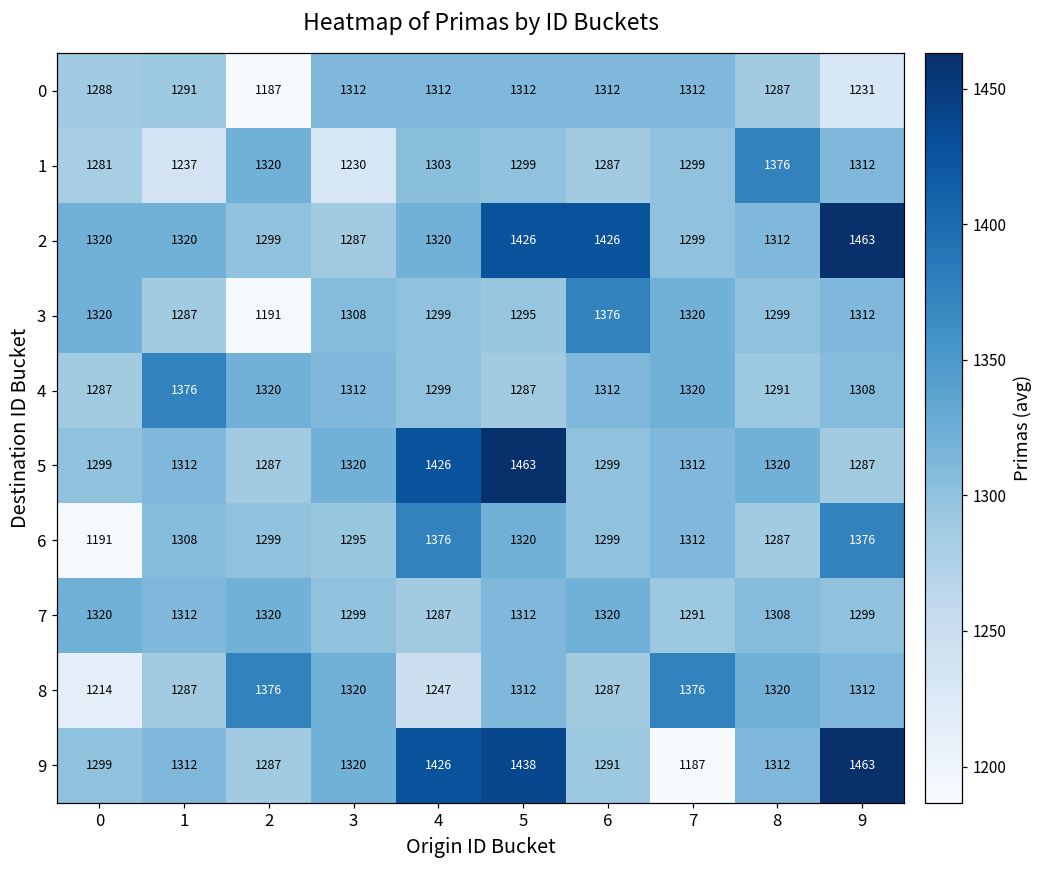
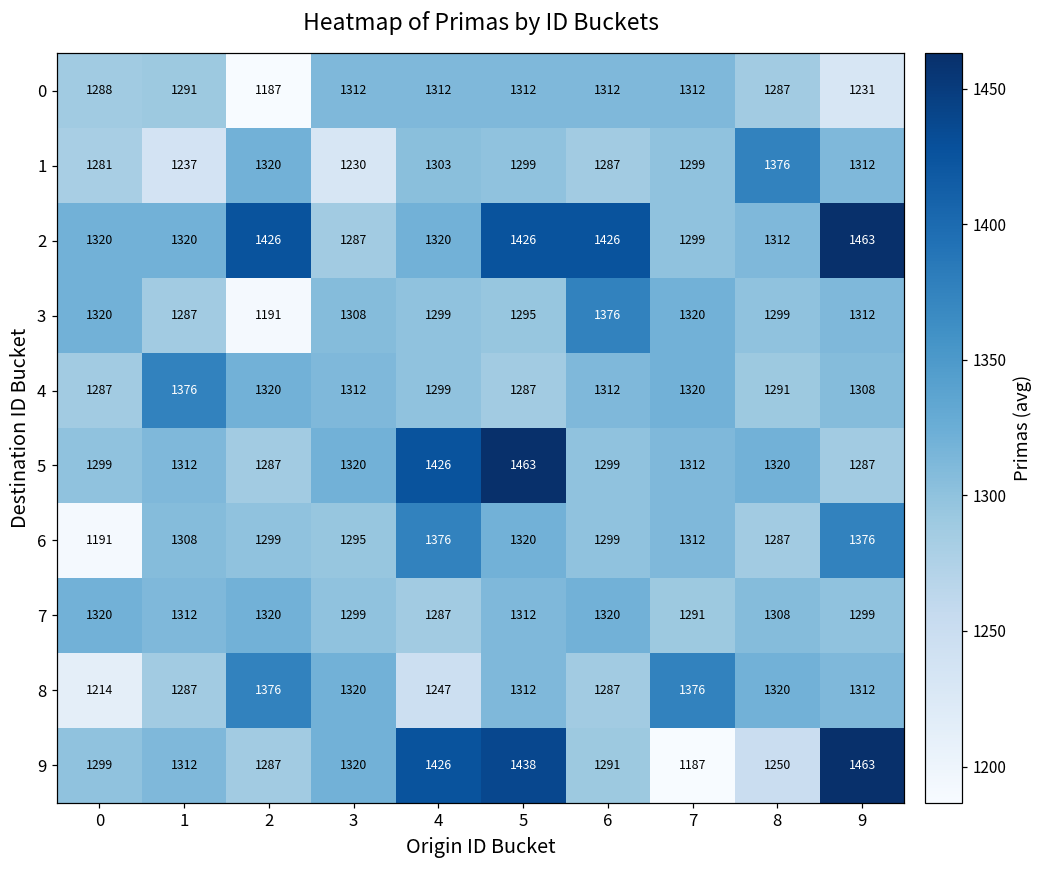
  {
    "0": {
      "0": 1288,
      "1": 1291,
      "2": 1187,
      "3": 1312,
      "4": 1312,
      "5": 1312,
      "6": 1312,
      "7": 1312,
      "8": 1287,
      "9": 1231
    },
    "1": {
      "0": 1281,
      "1": 1237,
      "2": 1320,
      "3": 1230,
      "4": 1303,
      "5": 1299,
      "6": 1287,
      "7": 1299,
      "8": 1376,
      "9": 1312
    },
    "2": {
      "0": 1320,
      "1": 1320,
-     "2": 1299,
+     "2": 1426,
      "3": 1287,
      "4": 1320,
      "5": 1426,
      "6": 1426,
      "7": 1299,
      "8": 1312,
      "9": 1463
    },
    "3": {
      "0": 1320,
      "1": 1287,
      "2": 1191,
      "3": 1308,
      "4": 1299,
      "5": 1295,
      "6": 1376,
      "7": 1320,
      "8": 1299,
      "9": 1312
    },
    "4": {
      "0": 1287,
      "1": 1376,
      "2": 1320,
      "3": 1312,
      "4": 1299,
      "5": 1287,
      "6": 1312,
      "7": 1320,
      "8": 1291,
      "9": 1308
    },
    "5": {
      "0": 1299,
      "1": 1312,
      "2": 1287,
      "3": 1320,
      "4": 1426,
      "5": 1463,
      "6": 1299,
      "7": 1312,
      "8": 1320,
      "9": 1287
    },
    "6": {
      "0": 1191,
      "1": 1308,
      "2": 1299,
      "3": 1295,
      "4": 1376,
      "5": 1320,
      "6": 1299,
      "7": 1312,
      "8": 1287,
      "9": 1376
    },
    "7": {
      "0": 1320,
      "1": 1312,
      "2": 1320,
      "3": 1299,
      "4": 1287,
      "5": 1312,
      "6": 1320,
      "7": 1291,
      "8": 1308,
      "9": 1299
    },
    "8": {
      "0": 1214,
      "1": 1287,
      "2": 1376,
      "3": 1320,
      "4": 1247,
      "5": 1312,
      "6": 1287,
      "7": 1376,
      "8": 1320,
      "9": 1312
    },
    "9": {
      "0": 1299,
      "1": 1312,
      "2": 1287,
      "3": 1320,
      "4": 1426,
      "5": 1438,
      "6": 1291,
      "7": 1187,
-     "8": 1312,
+     "8": 1250,
      "9": 1463
    }
  }
